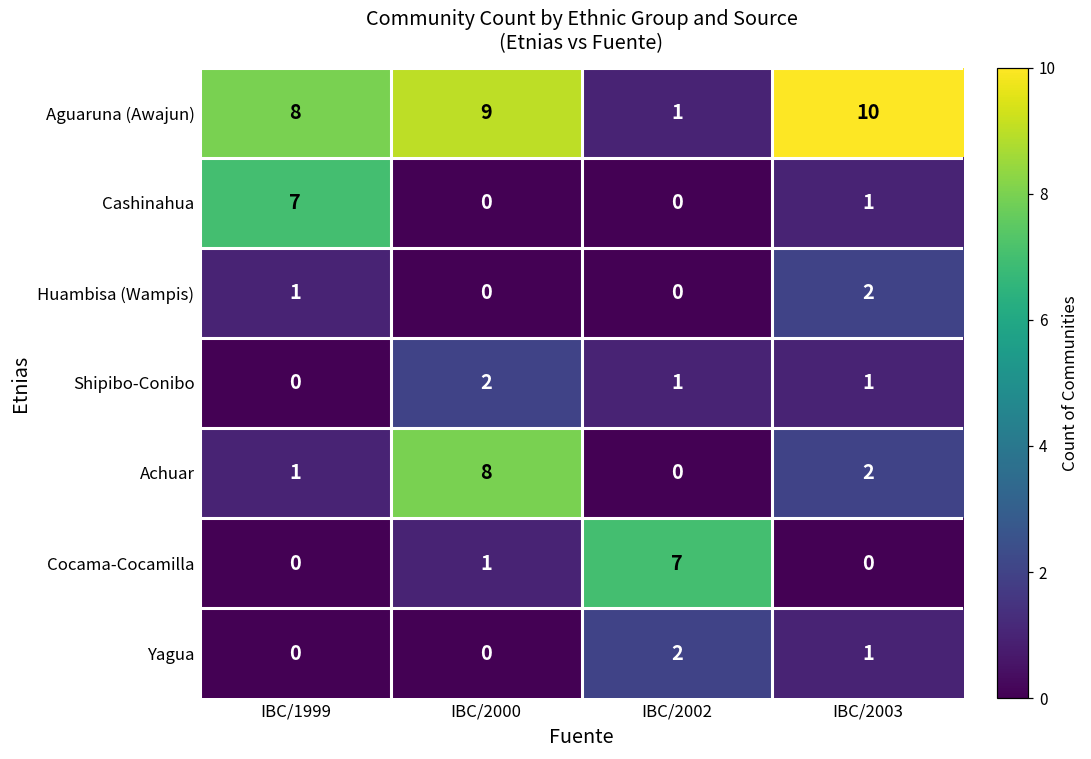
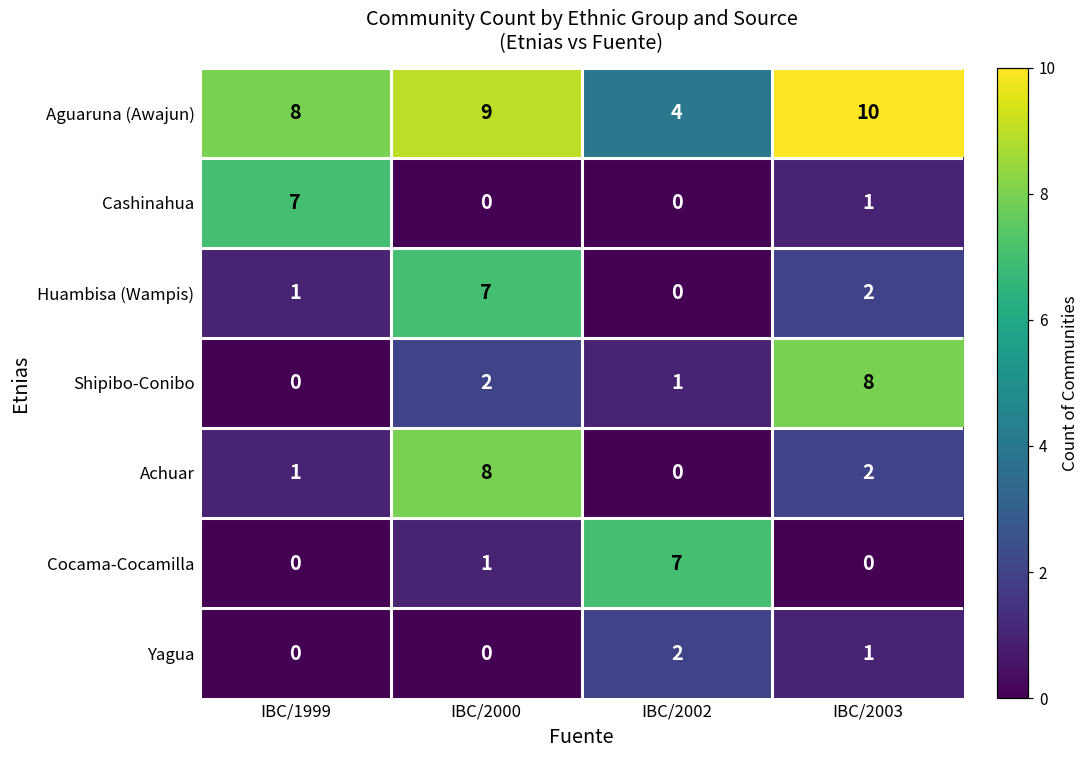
  {
    "Aguaruna (Awajun)": {
      "IBC/1999": 8,
      "IBC/2000": 9,
-     "IBC/2002": 1,
+     "IBC/2002": 4,
      "IBC/2003": 10
    },
    "Cashinahua": {
      "IBC/1999": 7,
      "IBC/2000": 0,
      "IBC/2002": 0,
      "IBC/2003": 1
    },
    "Huambisa (Wampis)": {
      "IBC/1999": 1,
-     "IBC/2000": 0,
+     "IBC/2000": 7,
      "IBC/2002": 0,
      "IBC/2003": 2
    },
    "Shipibo-Conibo": {
      "IBC/1999": 0,
      "IBC/2000": 2,
      "IBC/2002": 1,
-     "IBC/2003": 1
+     "IBC/2003": 8
    },
    "Achuar": {
      "IBC/1999": 1,
      "IBC/2000": 8,
      "IBC/2002": 0,
      "IBC/2003": 2
    },
    "Cocama-Cocamilla": {
      "IBC/1999": 0,
      "IBC/2000": 1,
      "IBC/2002": 7,
      "IBC/2003": 0
    },
    "Yagua": {
      "IBC/1999": 0,
      "IBC/2000": 0,
      "IBC/2002": 2,
      "IBC/2003": 1
    }
  }
